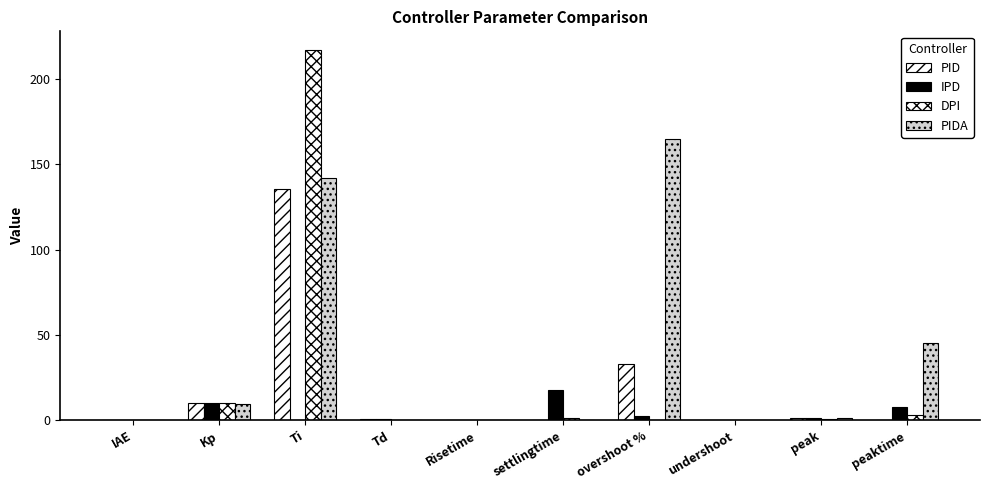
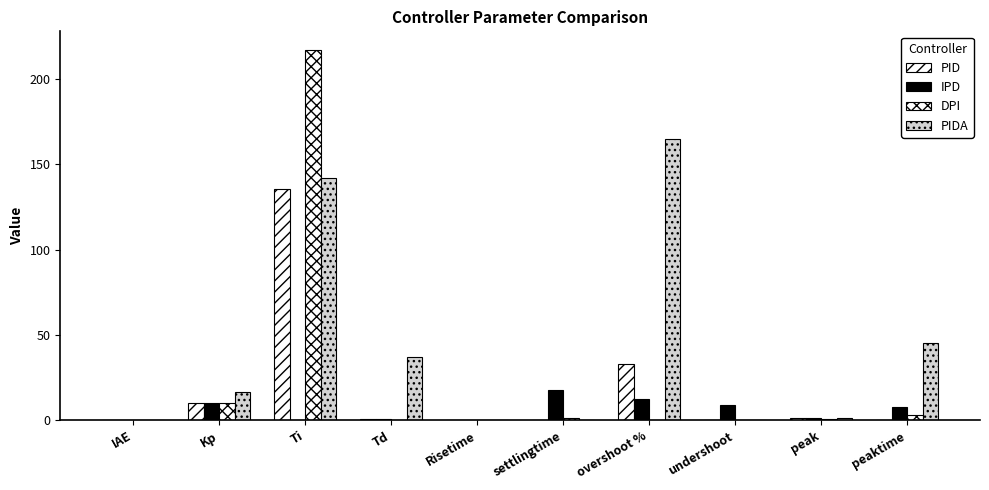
  {
    "IPD": {
      "Kp": 10,
      "settlingtime": 17,
-     "overshoot %": 3,
-     "undershoot": 0,
+     "overshoot %": 12,
+     "undershoot": 9,
      "peaktime": 8
    },
    "PIDA": {
-     "Kp": 10,
+     "Kp": 16,
      "Ti": 142,
-     "Td": 0,
+     "Td": 37,
      "overshoot %": 165,
      "undershoot": 0,
      "peaktime": 45
    }
  }
